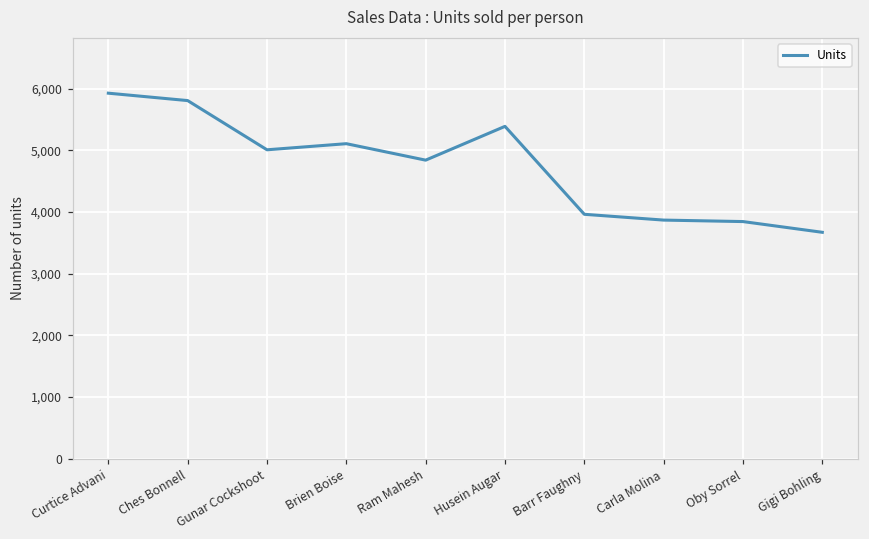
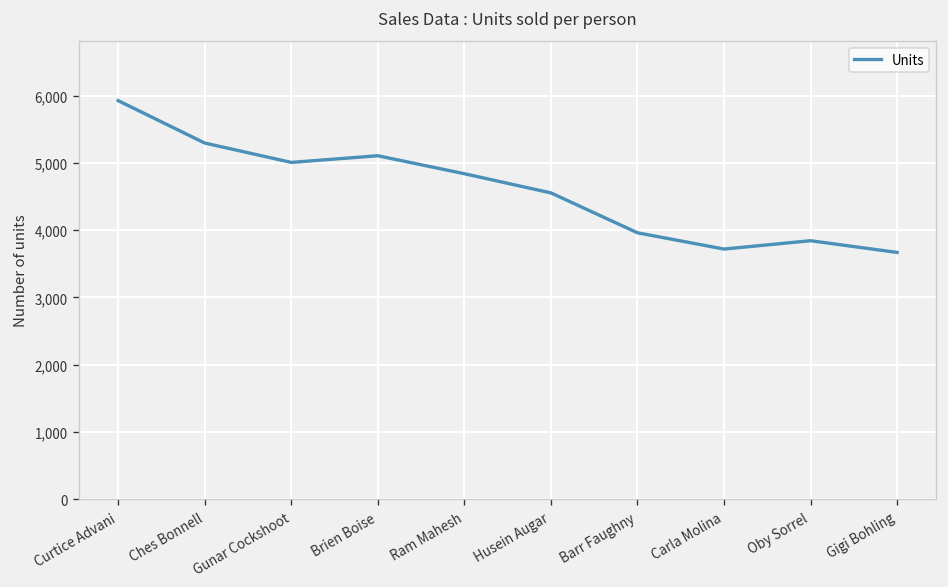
  {
    "Curtice Advani": "5,900",
-   "Ches Bonnell": "5,800",
+   "Ches Bonnell": "5,300",
    "Gunar Cockshoot": "5,000",
    "Brien Boise": "5,100",
    "Ram Mahesh": "4,800",
-   "Husein Augar": "5,400",
+   "Husein Augar": "4,600",
    "Barr Faughny": "4,000",
-   "Carla Molina": "3,900",
+   "Carla Molina": "3,700",
    "Oby Sorrel": "3,800",
    "Gigi Bohling": "3,700"
  }
